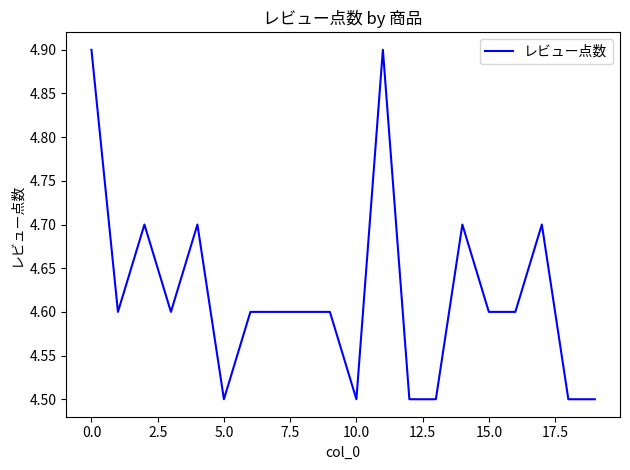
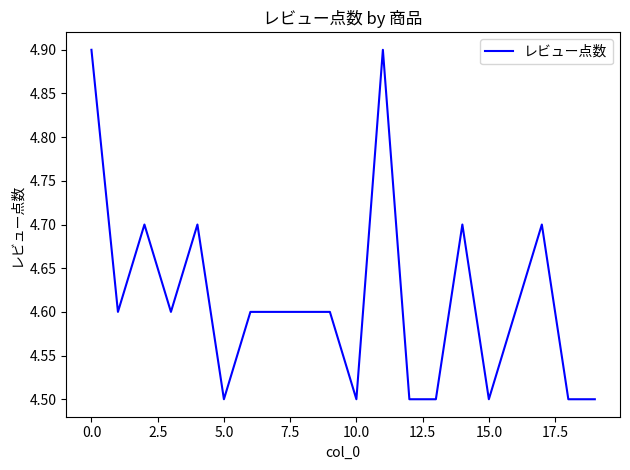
  {
    "0.0": 4.9,
    "5.0": 4.5,
    "10.0": 4.5,
-   "15.0": 4.6
+   "15.0": 4.5
  }
